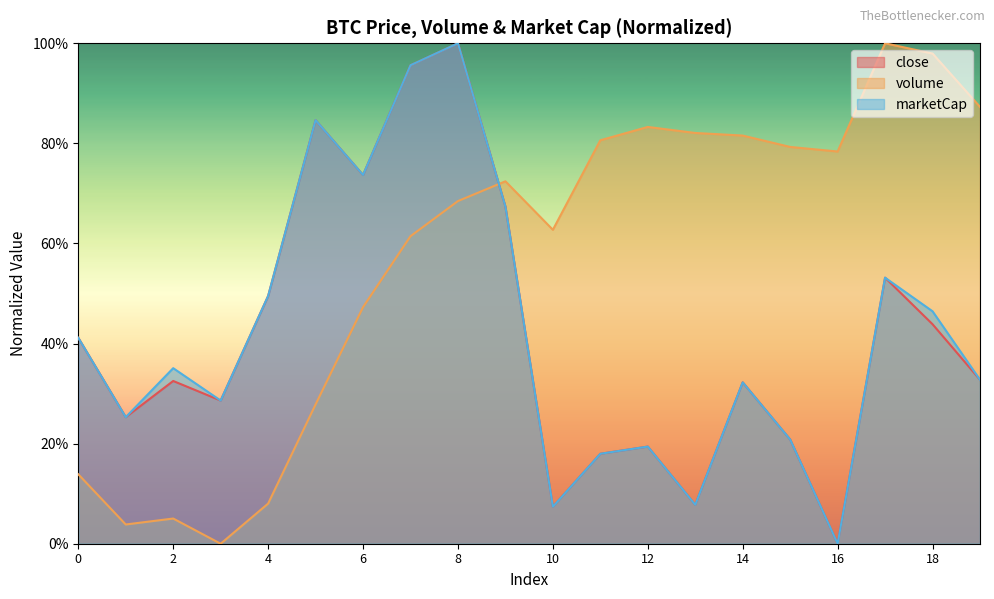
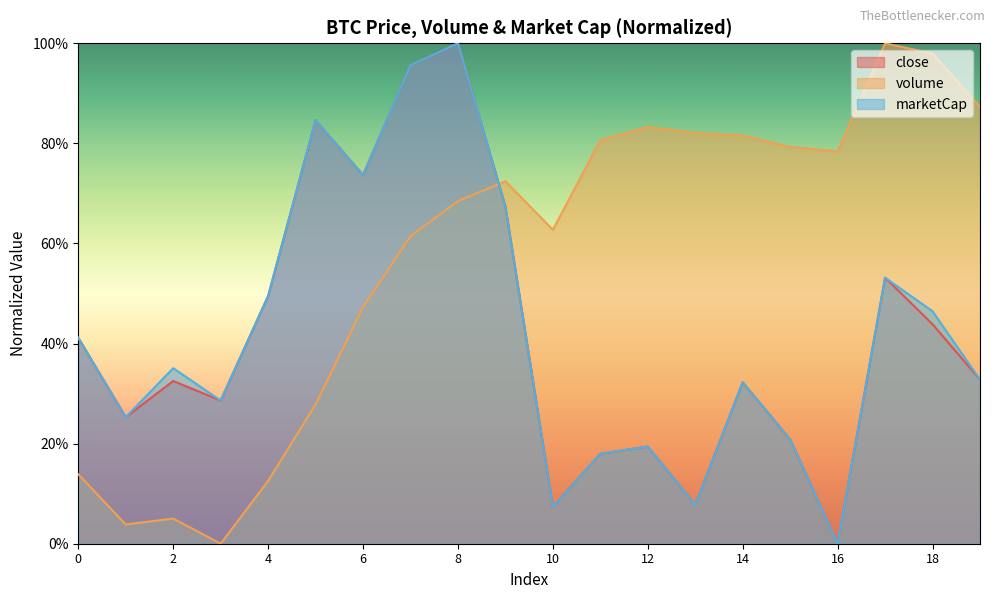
  {
    "close": {
      "2": "33%",
      "18": "44%"
    },
    "volume": {
      "0": "14%",
      "2": "5%",
-     "4": "8%",
+     "4": "13%",
      "6": "47%",
      "8": "68%",
      "10": "63%",
      "12": "83%",
      "14": "82%",
      "16": "78%"
    },
    "marketCap": {
      "2": "35%",
      "18": "46%"
    }
  }
